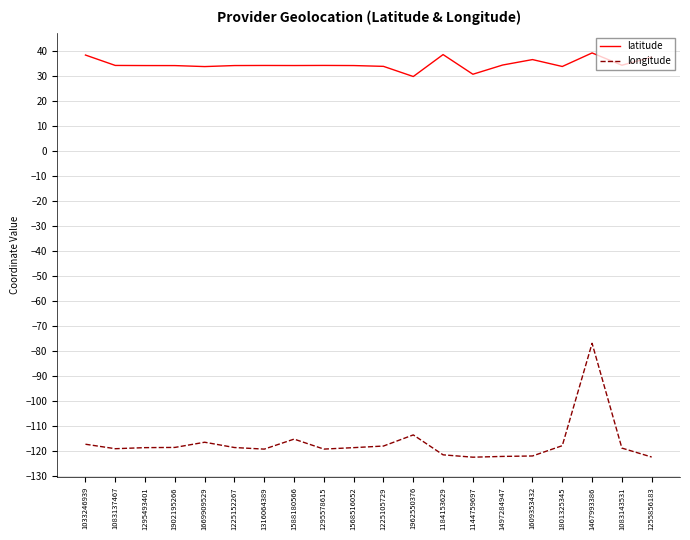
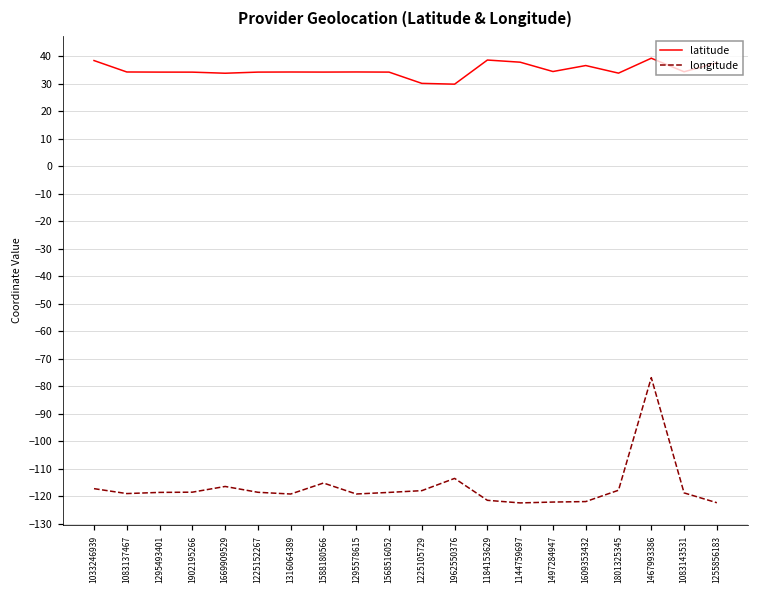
  {
    "latitude": {
      "1033246939": 38,
      "1083137467": 34,
      "1295493401": 34,
      "1902195266": 34,
      "1669909529": 34,
      "1225152267": 34,
      "1316064389": 34,
      "1588180566": 34,
      "1295578615": 34,
      "1568516052": 34,
-     "1225105729": 34,
+     "1225105729": 30,
      "1962550376": 30,
      "1184153629": 39,
-     "1144759697": 31,
+     "1144759697": 38,
      "1497284947": 34,
      "1609353432": 37,
      "1801325345": 34,
      "1467993386": 39
    },
    "longitude": {
      "1033246939": -117,
      "1083137467": -119,
      "1295493401": -119,
      "1902195266": -118,
      "1669909529": -116,
      "1225152267": -119,
      "1316064389": -119,
      "1588180566": -115,
      "1295578615": -119,
      "1568516052": -119,
      "1225105729": -118,
      "1962550376": -113,
      "1184153629": -121,
      "1144759697": -122,
      "1497284947": -122,
      "1609353432": -122,
      "1801325345": -118,
      "1467993386": -77,
      "1083143531": -119,
      "1255856183": -122
    }
  }
